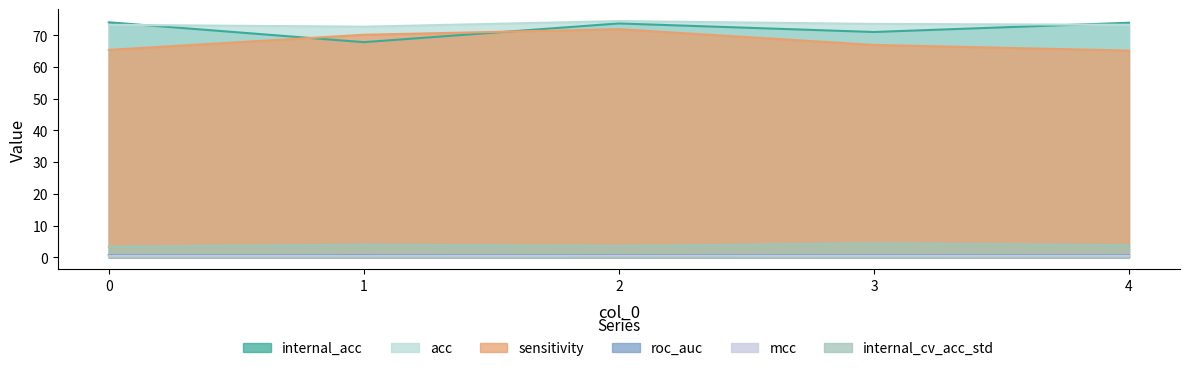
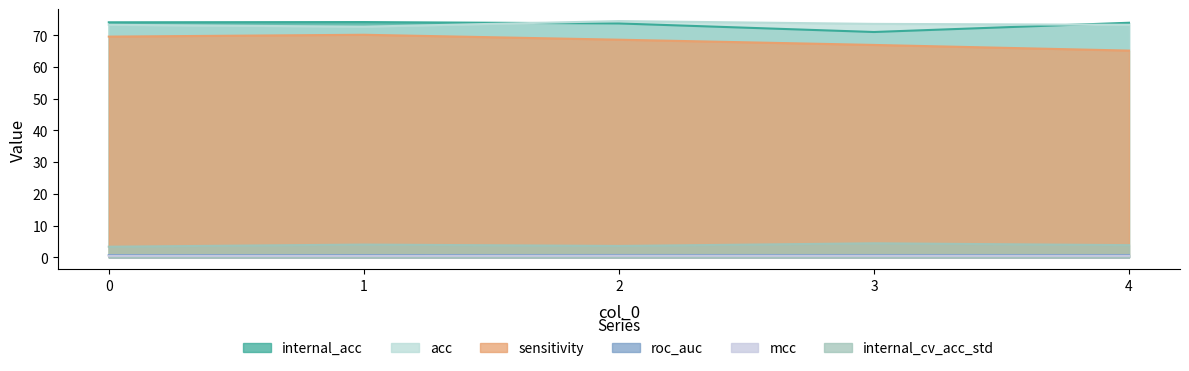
  {
    "internal_acc": {
-     "1": 68,
+     "1": 74,
      "3": 71
    },
    "sensitivity": {
-     "0": 65,
+     "0": 70,
      "1": 70,
-     "2": 72,
+     "2": 69,
      "3": 67,
      "4": 65
    }
  }
